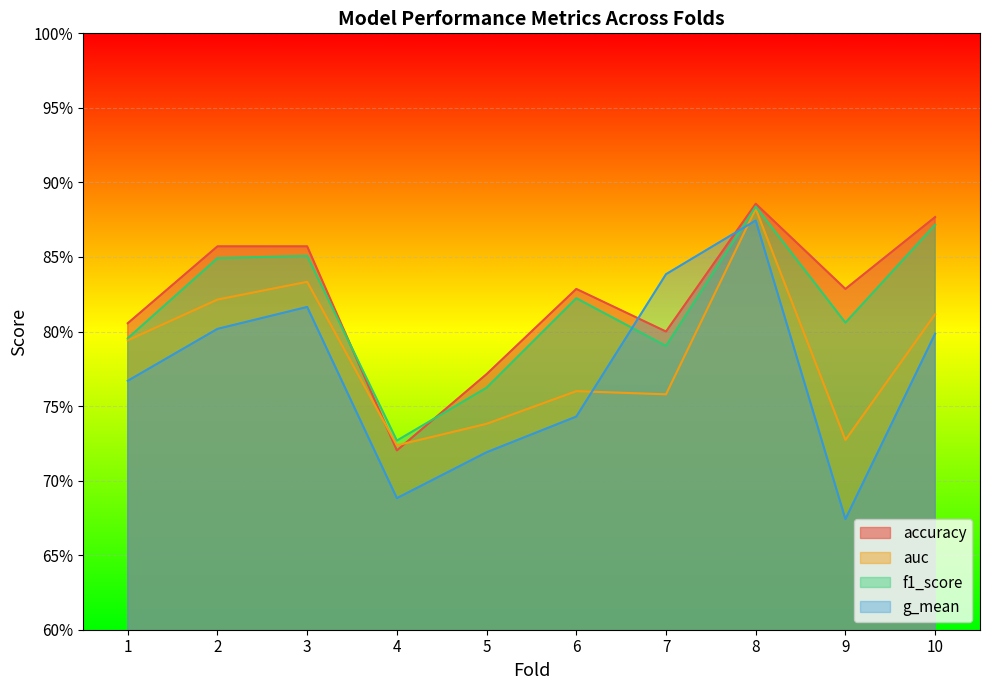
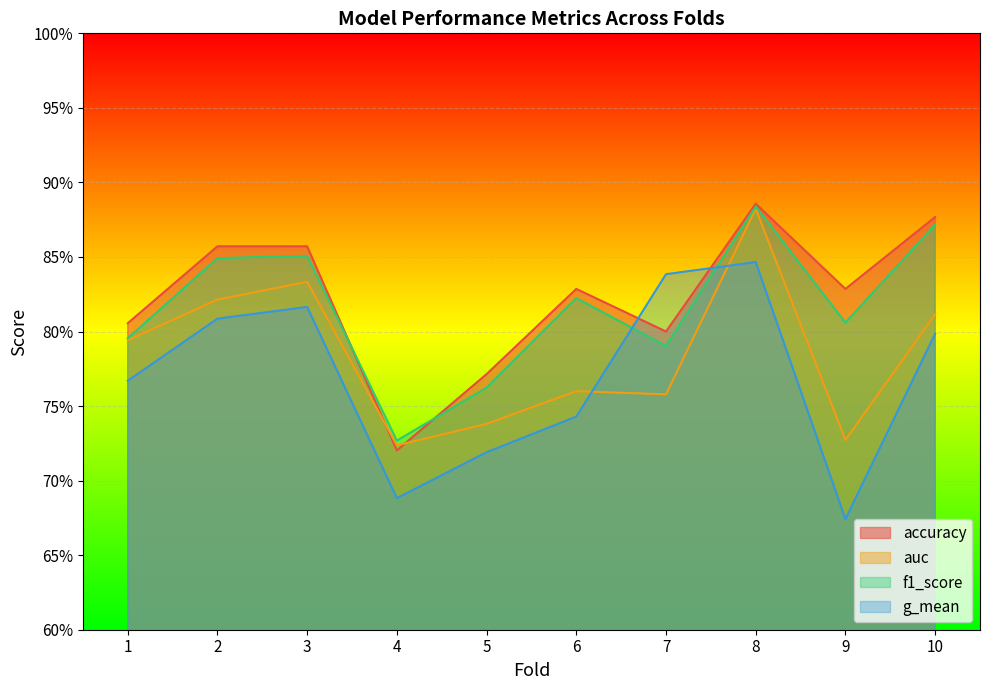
  {
    "accuracy": {
      "1": "80.6%",
      "2": "85.7%",
      "3": "85.7%",
      "4": "72.0%",
      "5": "77.1%",
      "6": "82.9%",
      "7": "80.0%",
      "8": "88.6%",
      "9": "82.9%",
      "10": "87.7%"
    },
    "auc": {
      "2": "82.1%",
      "3": "83.3%",
      "4": "72.4%",
      "5": "73.8%",
      "6": "76.0%",
      "7": "75.8%",
      "9": "72.7%",
      "10": "81.2%"
    },
    "f1_score": {
      "2": "84.9%",
      "3": "85.1%",
      "4": "72.7%",
      "5": "76.2%",
      "6": "82.2%",
      "7": "79.0%",
      "9": "80.6%",
      "10": "87.2%"
    },
    "g_mean": {
      "1": "76.7%",
-     "2": "80.2%",
+     "2": "80.9%",
      "3": "81.6%",
      "4": "68.8%",
      "5": "71.9%",
      "6": "74.3%",
      "7": "83.8%",
-     "8": "87.4%",
+     "8": "84.7%",
      "9": "67.4%",
      "10": "79.9%"
    }
  }
